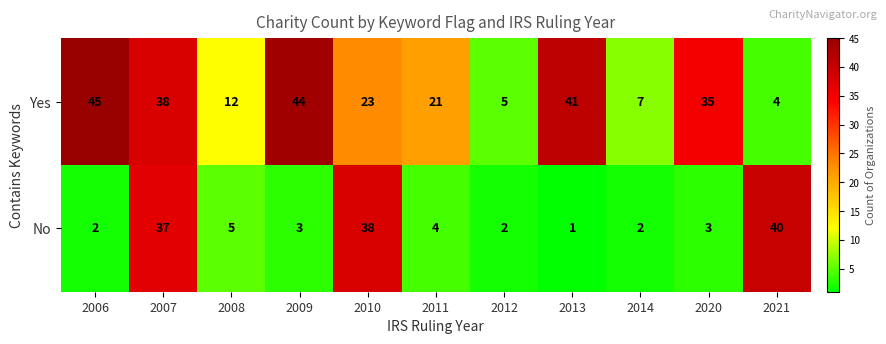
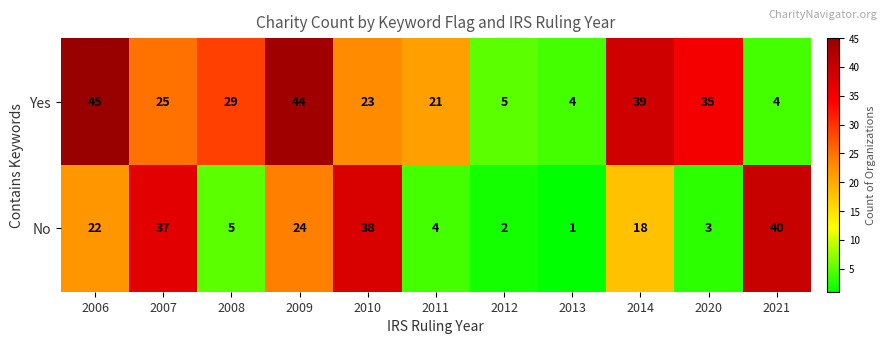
  {
    "Yes": {
      "2006": 45,
-     "2007": 38,
-     "2008": 12,
+     "2007": 25,
+     "2008": 29,
      "2009": 44,
      "2010": 23,
      "2011": 21,
      "2012": 5,
-     "2013": 41,
-     "2014": 7,
+     "2013": 4,
+     "2014": 39,
      "2020": 35,
      "2021": 4
    },
    "No": {
-     "2006": 2,
+     "2006": 22,
      "2007": 37,
      "2008": 5,
-     "2009": 3,
+     "2009": 24,
      "2010": 38,
      "2011": 4,
      "2012": 2,
      "2013": 1,
-     "2014": 2,
+     "2014": 18,
      "2020": 3,
      "2021": 40
    }
  }
